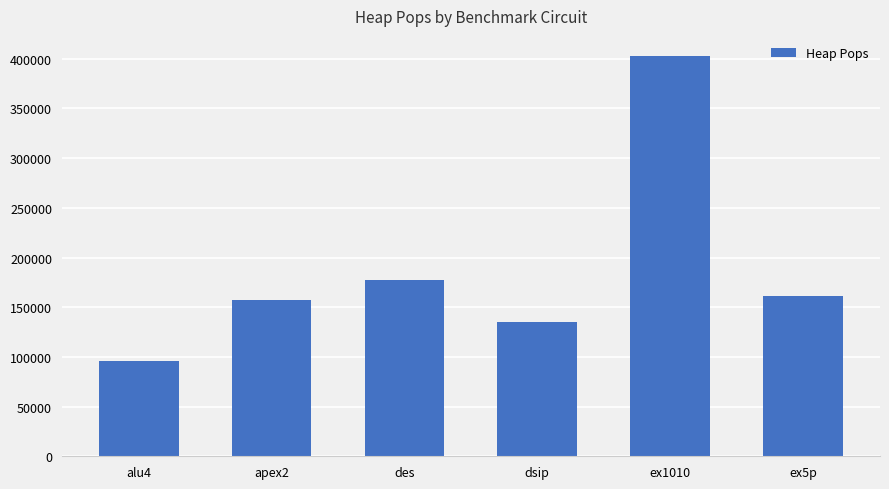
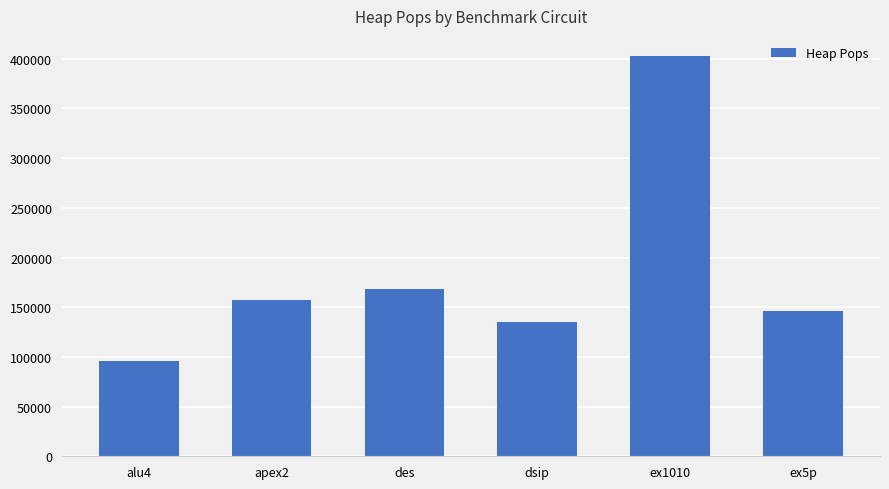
  {
    "alu4": 100000,
    "apex2": 160000,
-   "des": 180000,
+   "des": 170000,
    "dsip": 140000,
    "ex1010": 400000,
-   "ex5p": 160000
+   "ex5p": 150000
  }
